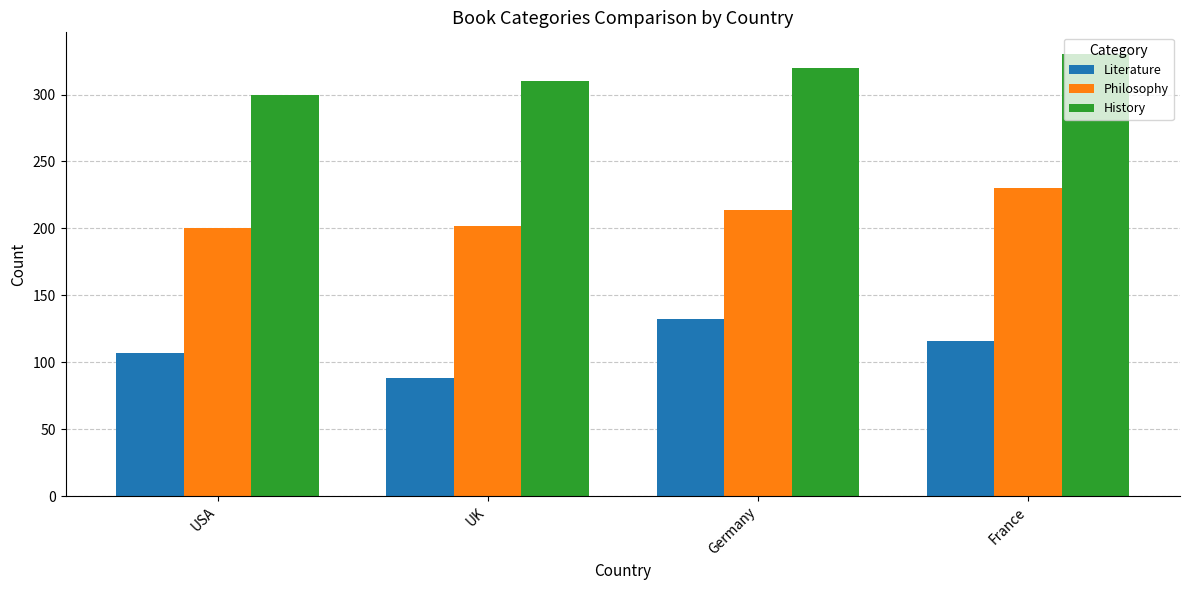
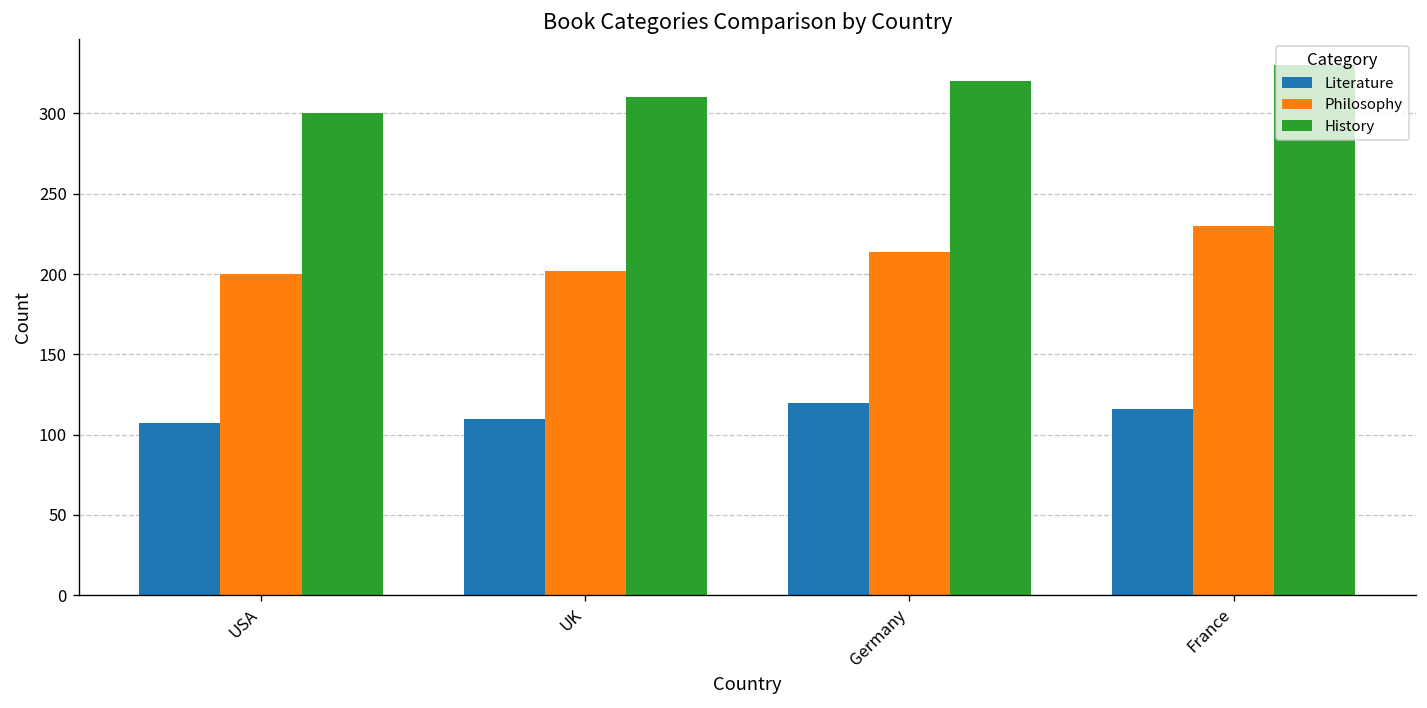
  {
    "Literature": {
      "USA": 107,
-     "UK": 88,
-     "Germany": 132,
+     "UK": 110,
+     "Germany": 120,
      "France": 116
    },
    "Philosophy": {
      "USA": 200,
      "UK": 202,
      "Germany": 214,
      "France": 230
    },
    "History": {
      "USA": 300,
      "UK": 310,
      "Germany": 320
    }
  }
